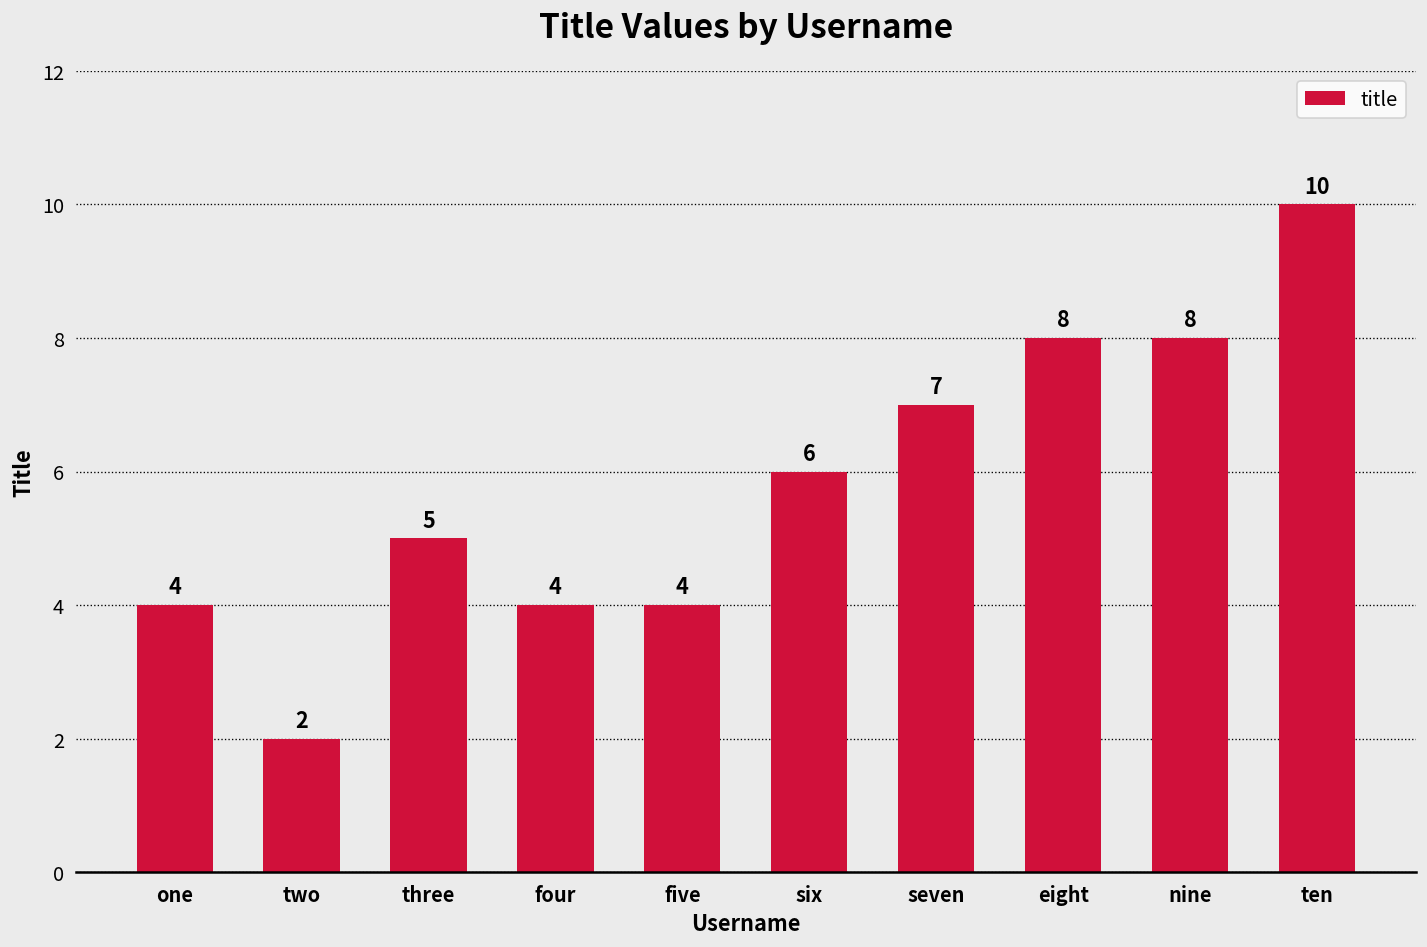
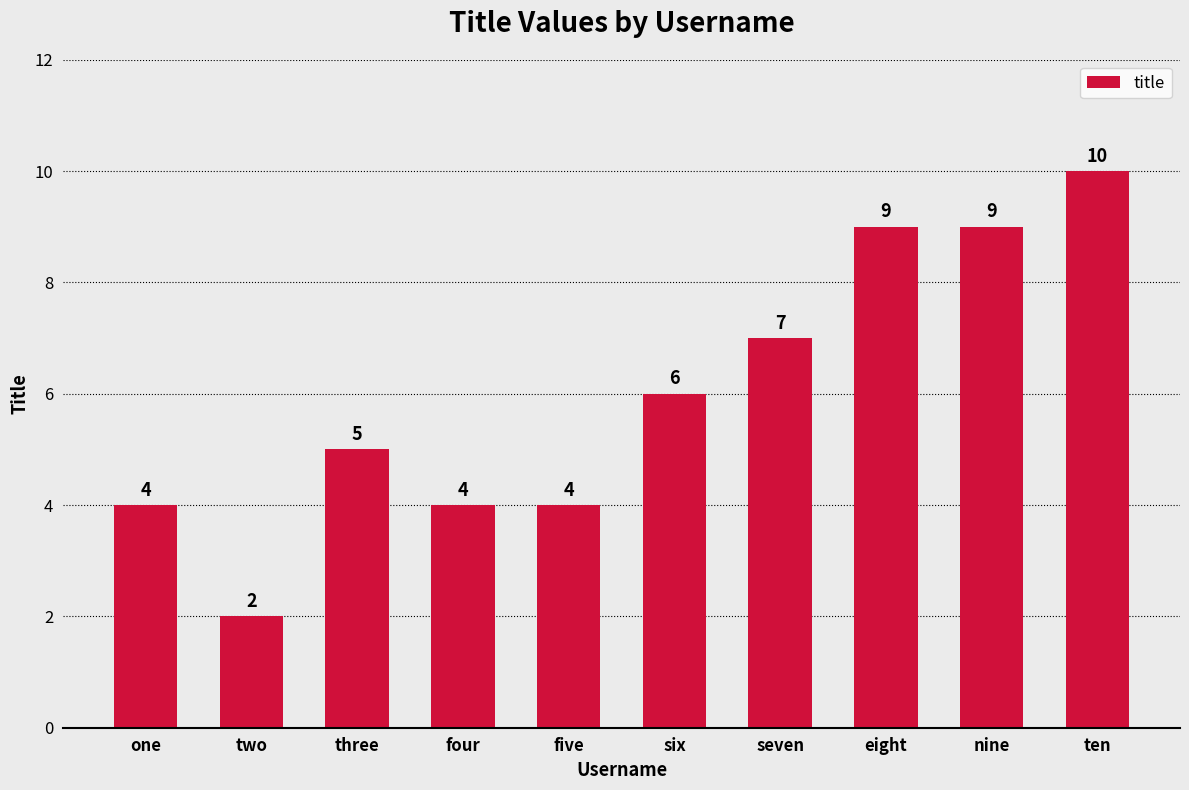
  {
    "one": 4,
    "two": 2,
    "three": 5,
    "four": 4,
    "five": 4,
    "six": 6,
    "seven": 7,
-   "eight": 8,
-   "nine": 8,
+   "eight": 9,
+   "nine": 9,
    "ten": 10
  }
